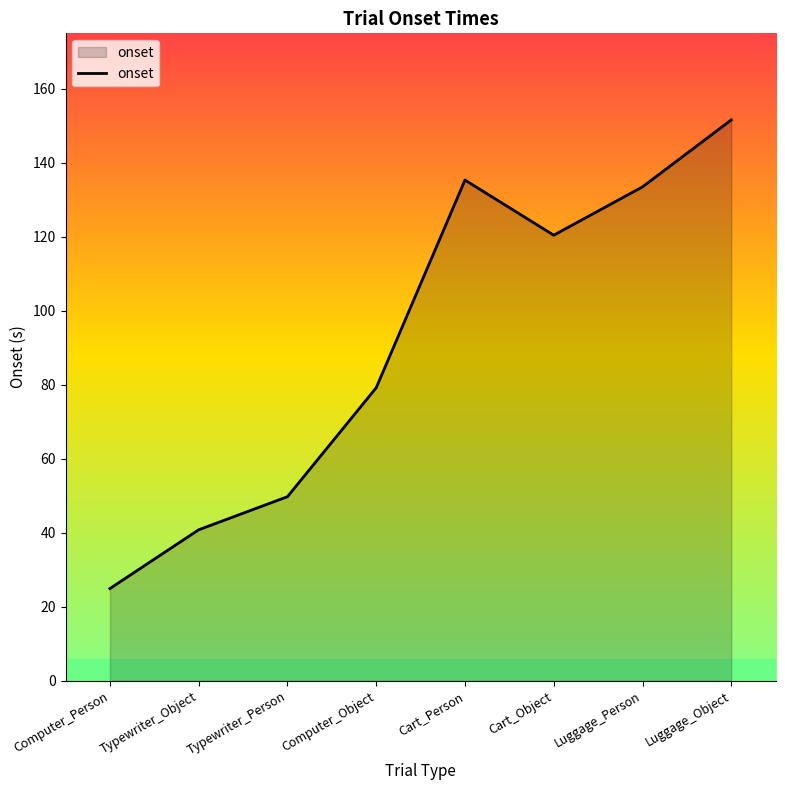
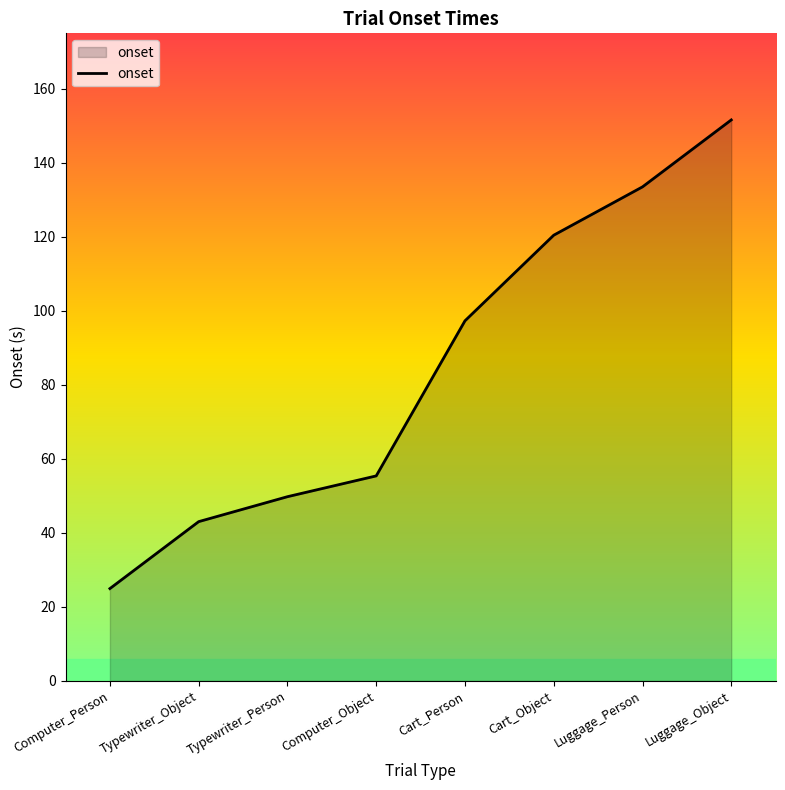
  {
    "Computer_Person": 25,
-   "Typewriter_Object": 41,
+   "Typewriter_Object": 43,
    "Typewriter_Person": 50,
-   "Computer_Object": 79,
-   "Cart_Person": 135,
+   "Computer_Object": 55,
+   "Cart_Person": 97,
    "Cart_Object": 120,
    "Luggage_Person": 134,
    "Luggage_Object": 152
  }
